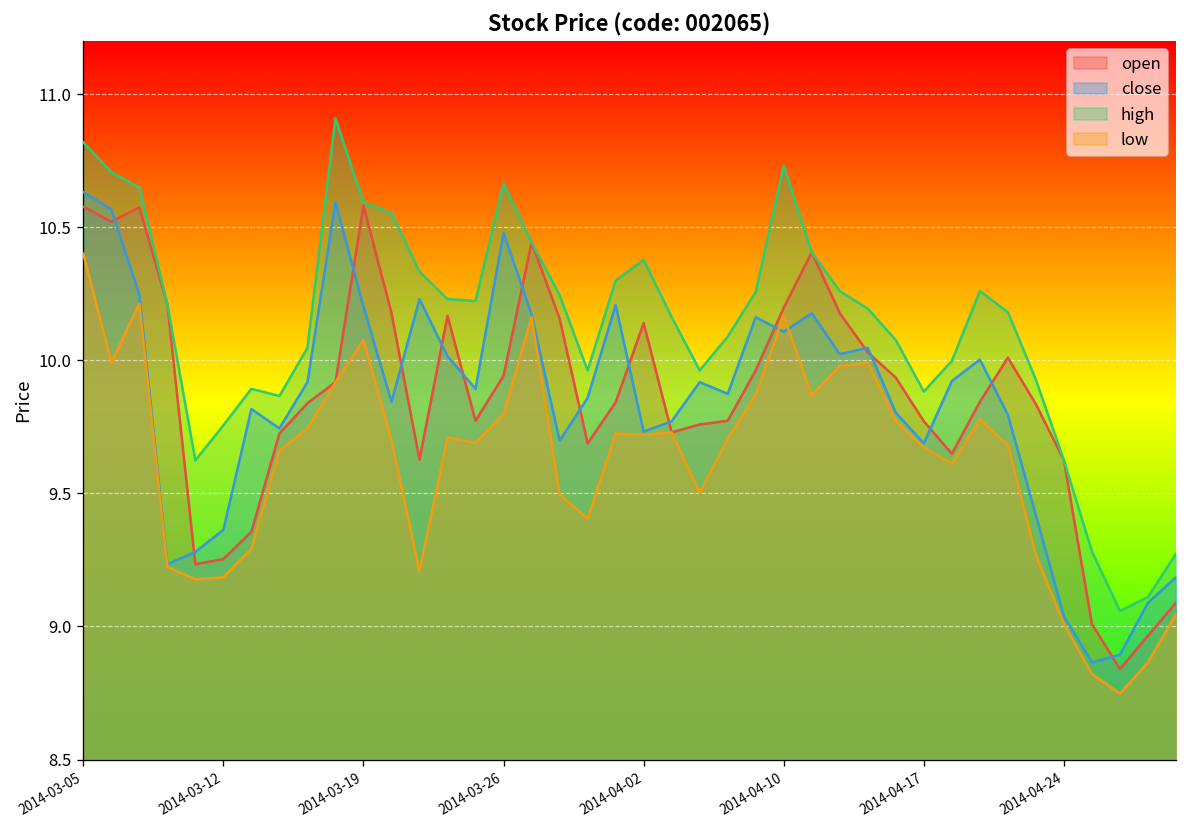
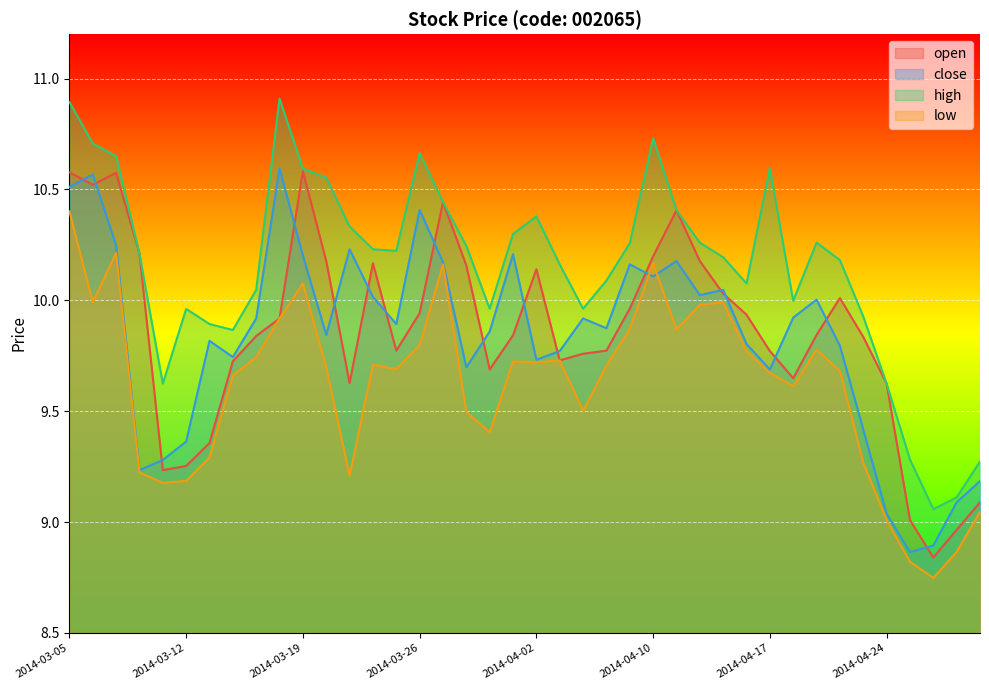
  {
    "close": {
-     "2014-03-05": 10.63,
+     "2014-03-05": 10.51,
      "2014-03-12": 9.36,
      "2014-03-19": 10.20,
-     "2014-03-26": 10.48,
+     "2014-03-26": 10.41,
      "2014-04-02": 9.73,
      "2014-04-10": 10.11,
      "2014-04-17": 9.69,
      "2014-04-24": 9.04
    },
    "high": {
-     "2014-03-05": 10.82,
-     "2014-03-12": 9.76,
+     "2014-03-05": 10.89,
+     "2014-03-12": 9.96,
      "2014-03-19": 10.59,
      "2014-03-26": 10.66,
      "2014-04-02": 10.38,
      "2014-04-10": 10.73,
-     "2014-04-17": 9.88
+     "2014-04-17": 10.60
    }
  }
